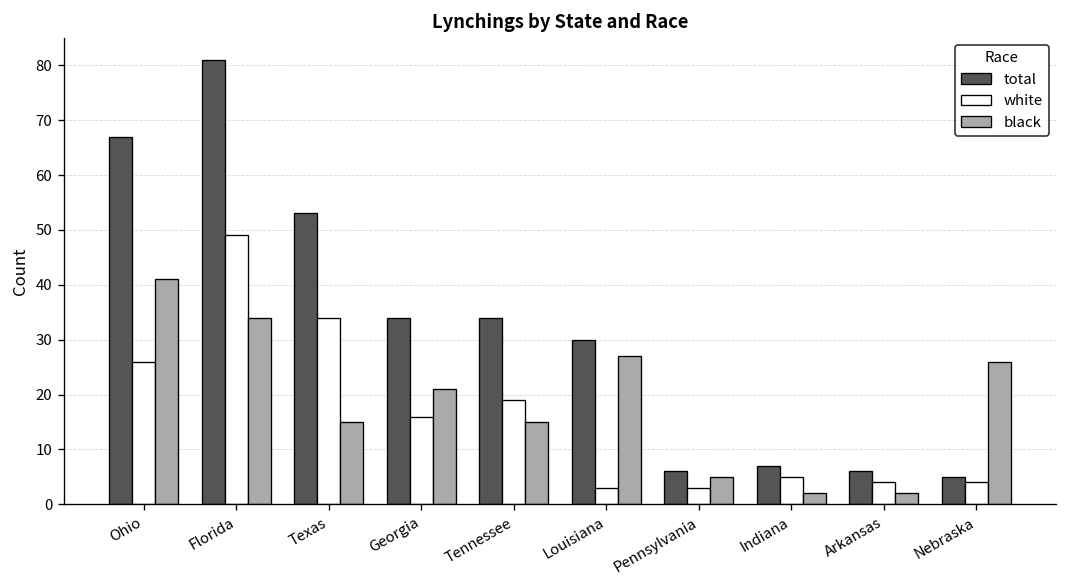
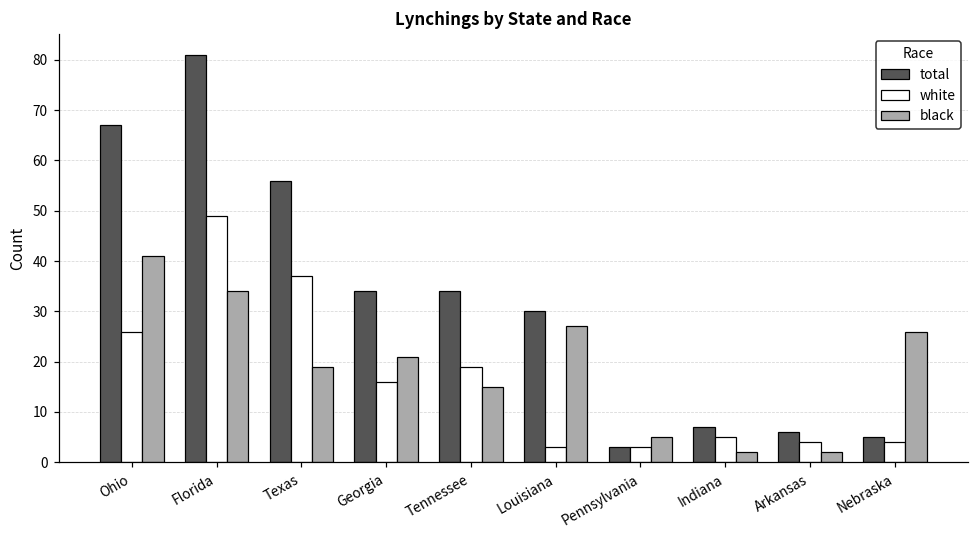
  {
    "total": {
      "Ohio": 67,
      "Florida": 81,
-     "Texas": 53,
+     "Texas": 56,
      "Georgia": 34,
      "Tennessee": 34,
      "Louisiana": 30,
-     "Pennsylvania": 6,
+     "Pennsylvania": 3,
      "Indiana": 7,
      "Arkansas": 6,
      "Nebraska": 5
    },
    "white": {
      "Ohio": 26,
      "Florida": 49,
-     "Texas": 34,
+     "Texas": 37,
      "Georgia": 16,
      "Tennessee": 19,
      "Louisiana": 3,
      "Pennsylvania": 3,
      "Indiana": 5,
      "Arkansas": 4,
      "Nebraska": 4
    },
    "black": {
      "Ohio": 41,
      "Florida": 34,
-     "Texas": 15,
+     "Texas": 19,
      "Georgia": 21,
      "Tennessee": 15,
      "Louisiana": 27,
      "Pennsylvania": 5,
      "Indiana": 2,
      "Arkansas": 2,
      "Nebraska": 26
    }
  }
